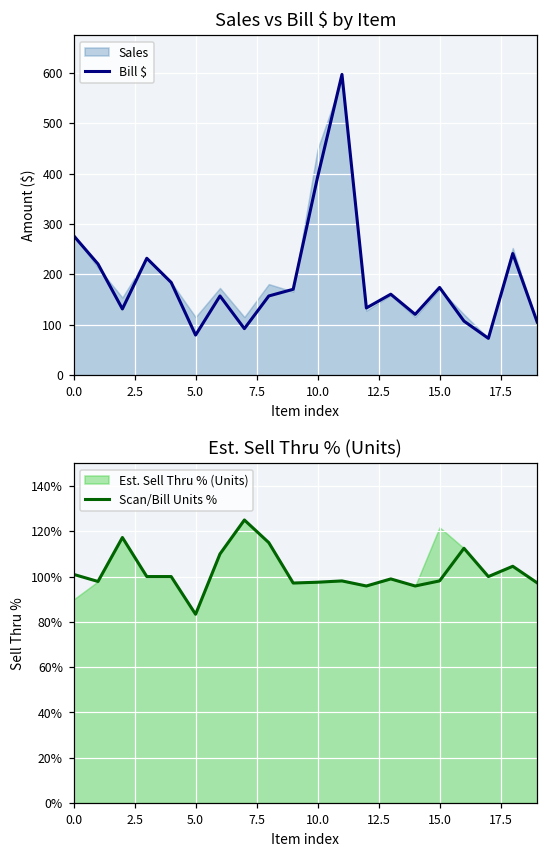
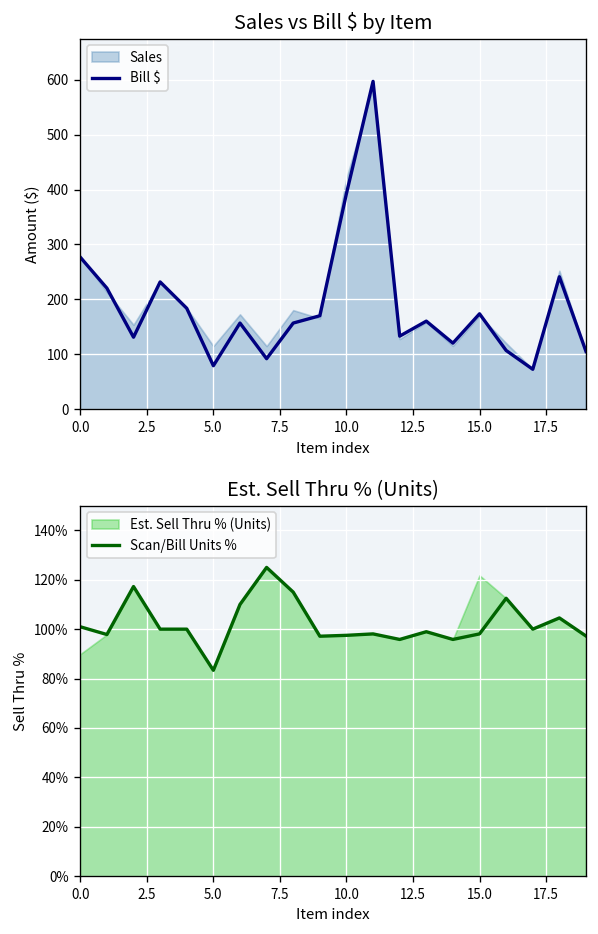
  {
    "Sales vs Bill $ by Item": {
      "Bill $": {
        "5.0": "80",
        "10.0": "390"
      },
      "Sales": {
        "5.0": "110",
-       "10.0": "450"
+       "10.0": "420"
      }
    },
    "Est. Sell Thru % (Units)": {
      "Scan/Bill Units %": {
        "0.0": "101%",
        "15.0": "98%"
      },
      "Est. Sell Thru % (Units)": {
        "0.0": "90%",
        "15.0": "122%"
      }
    }
  }
